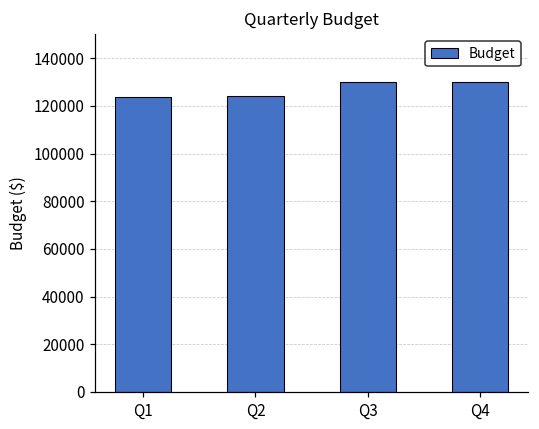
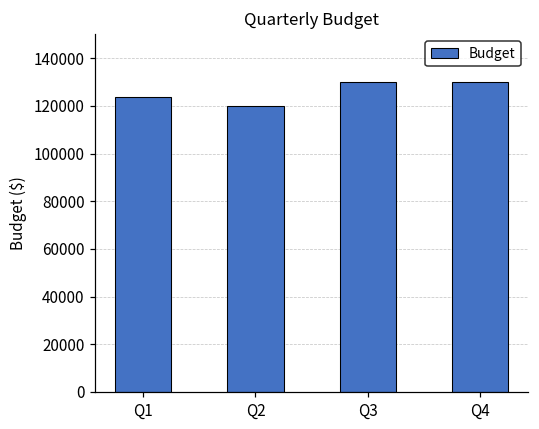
  {
    "Q1": 124000,
-   "Q2": 124000,
+   "Q2": 120000,
    "Q3": 130000,
    "Q4": 130000
  }
